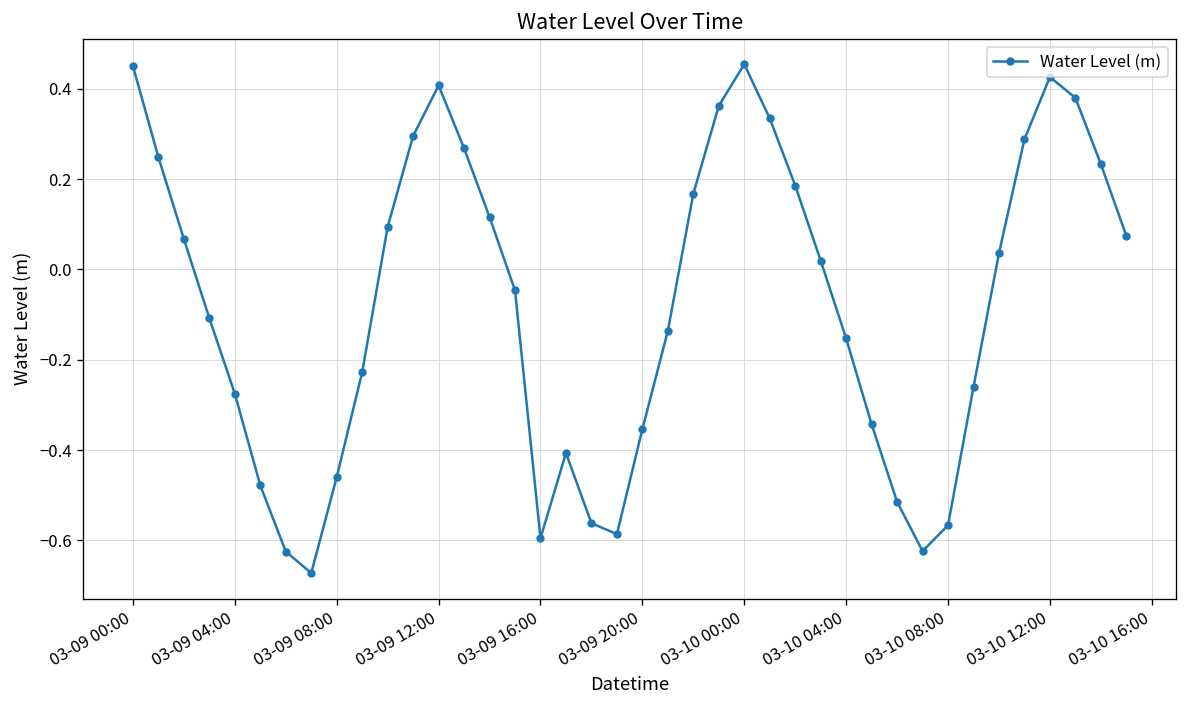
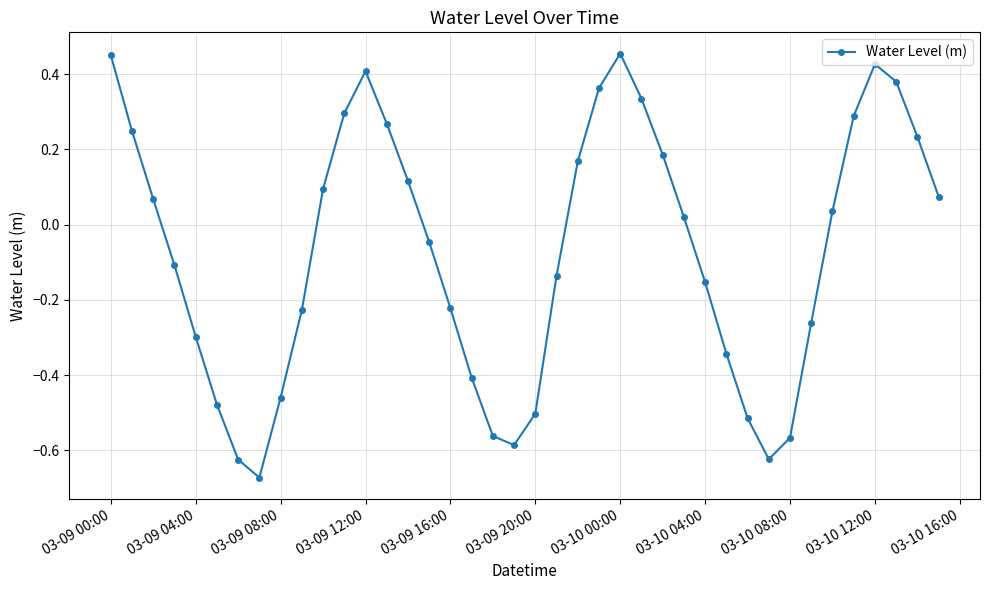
  {
    "03-09 00:00": 0.45,
-   "03-09 04:00": -0.28,
+   "03-09 04:00": -0.30,
    "03-09 08:00": -0.46,
    "03-09 12:00": 0.41,
-   "03-09 16:00": -0.60,
-   "03-09 20:00": -0.35,
+   "03-09 16:00": -0.22,
+   "03-09 20:00": -0.50,
    "03-10 00:00": 0.45,
    "03-10 04:00": -0.15,
    "03-10 08:00": -0.57
  }
